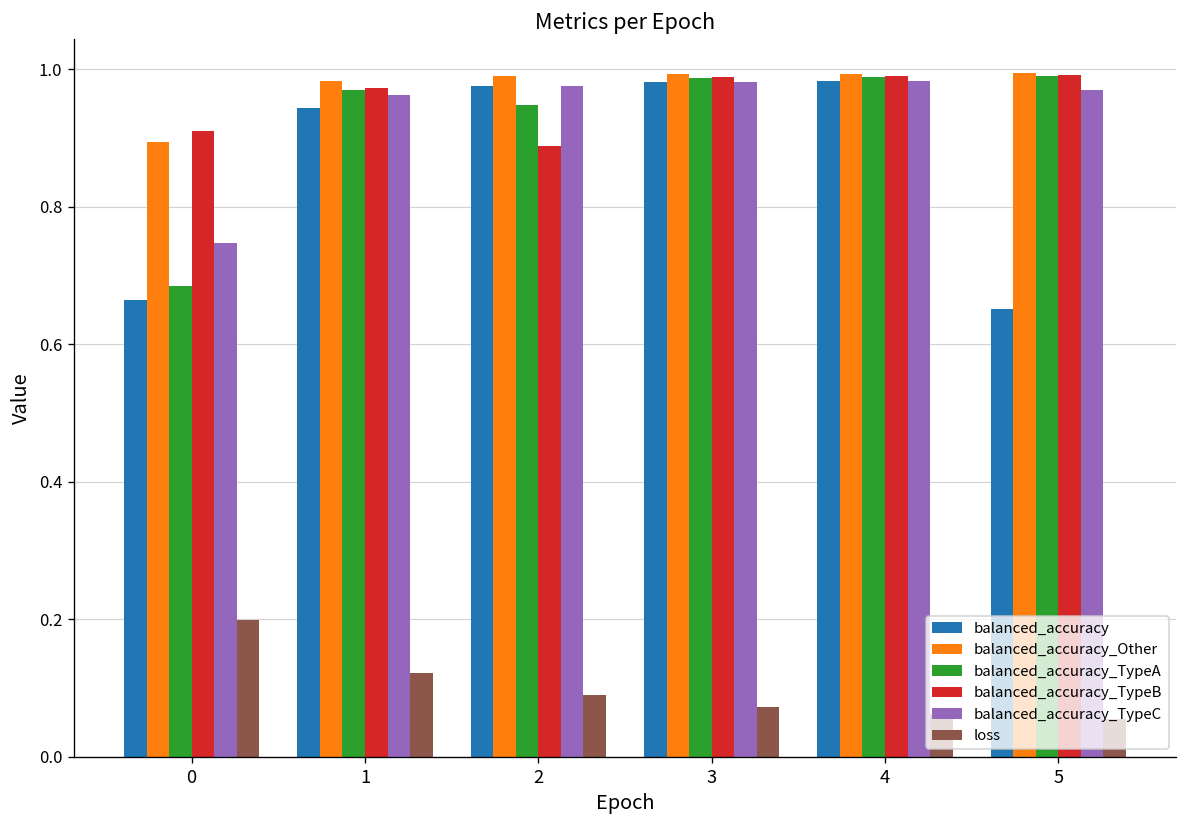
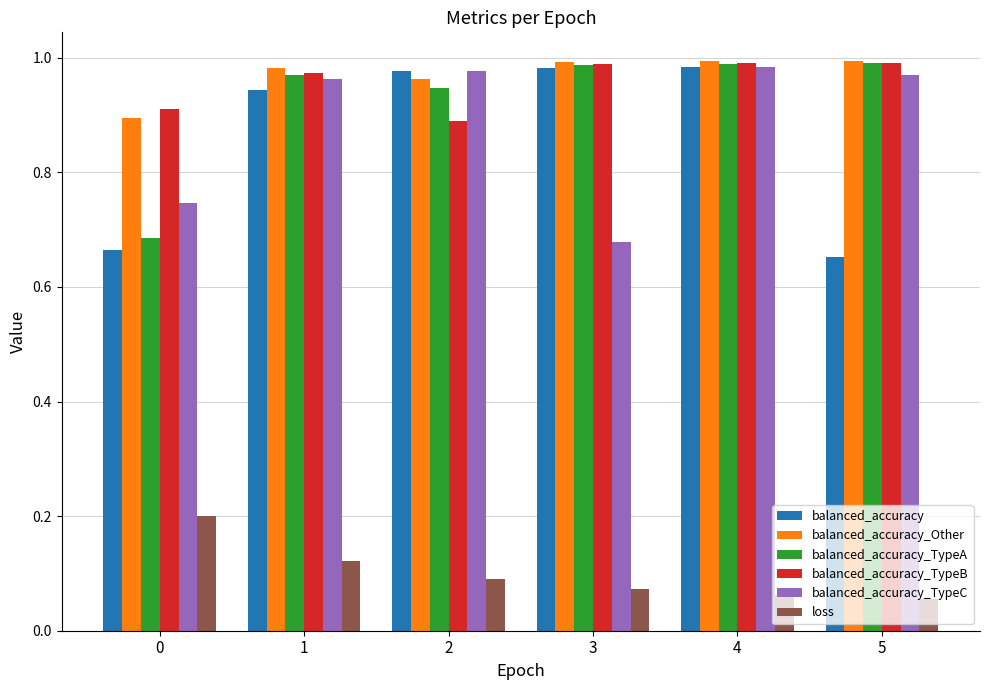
  {
    "balanced_accuracy": {
      "0": 0.66,
      "1": 0.94,
      "2": 0.98,
      "3": 0.98,
      "4": 0.98,
      "5": 0.65
    },
    "balanced_accuracy_Other": {
      "0": 0.89,
      "1": 0.98,
-     "2": 0.99,
+     "2": 0.96,
      "3": 0.99,
      "4": 0.99,
      "5": 0.99
    },
    "balanced_accuracy_TypeA": {
      "0": 0.69,
      "1": 0.97,
      "2": 0.95,
      "3": 0.99,
      "4": 0.99,
      "5": 0.99
    },
    "balanced_accuracy_TypeB": {
      "0": 0.91,
      "1": 0.97,
      "2": 0.89,
      "3": 0.99,
      "4": 0.99,
      "5": 0.99
    },
    "balanced_accuracy_TypeC": {
      "0": 0.75,
      "1": 0.96,
      "2": 0.98,
-     "3": 0.98,
+     "3": 0.68,
      "4": 0.98,
      "5": 0.97
    },
    "loss": {
      "0": 0.20,
      "1": 0.12,
      "2": 0.09,
      "3": 0.07
    }
  }
